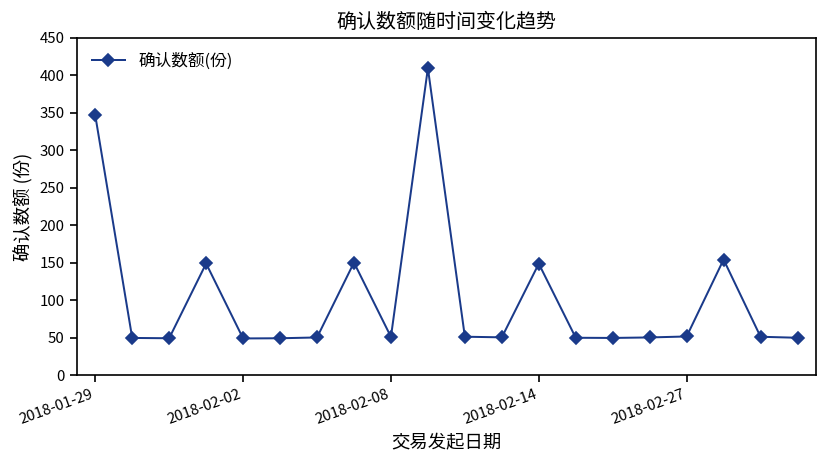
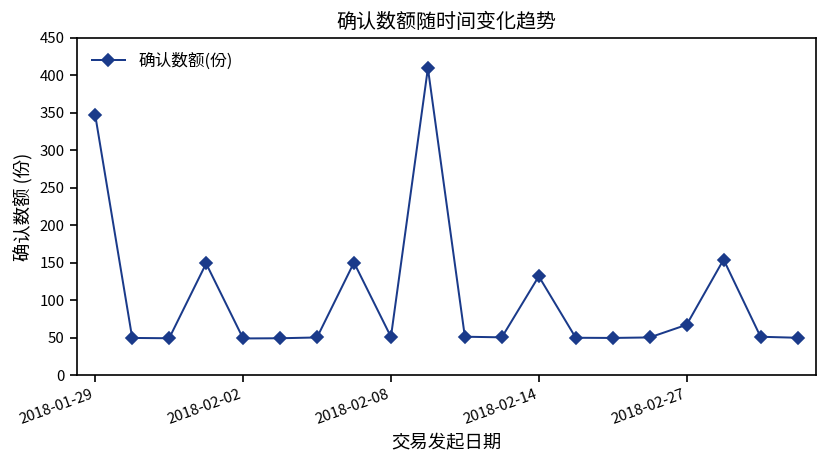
  {
    "2018-01-29": 350,
    "2018-02-02": 50,
    "2018-02-08": 50,
-   "2018-02-14": 150,
-   "2018-02-27": 50
+   "2018-02-14": 130,
+   "2018-02-27": 70
  }
